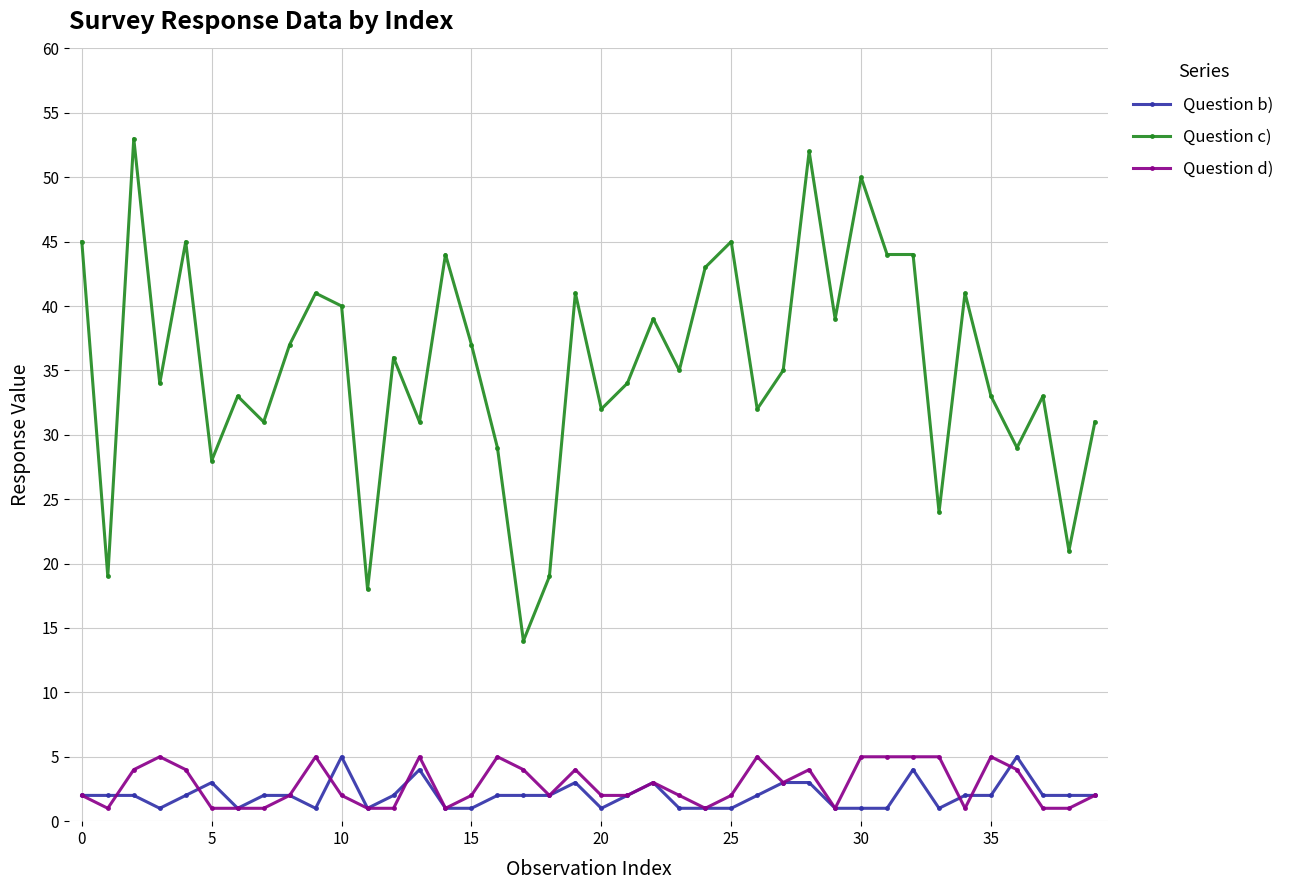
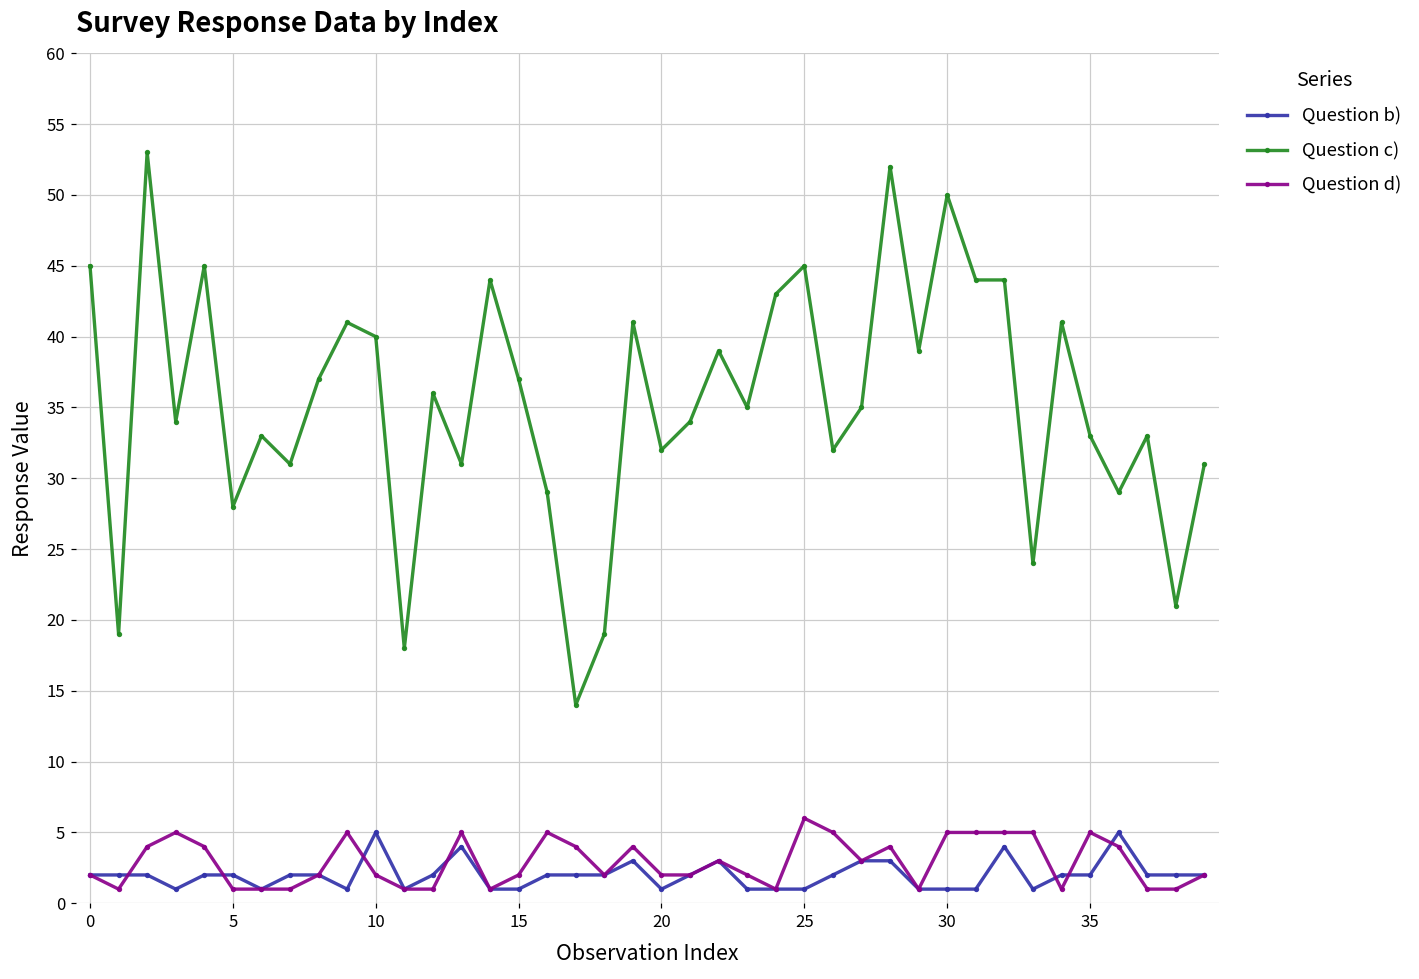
  {
    "Question b)": {
-     "5": 3,
+     "5": 2,
      "10": 5,
      "15": 1,
      "20": 1,
      "25": 1,
      "30": 1,
      "35": 2
    },
    "Question c)": {
      "0": 45,
      "5": 28,
      "10": 40,
      "15": 37,
      "20": 32,
      "25": 45,
      "30": 50,
      "35": 33
    },
    "Question d)": {
      "5": 1,
      "10": 2,
      "15": 2,
      "20": 2,
-     "25": 2,
+     "25": 6,
      "30": 5,
      "35": 5
    }
  }
